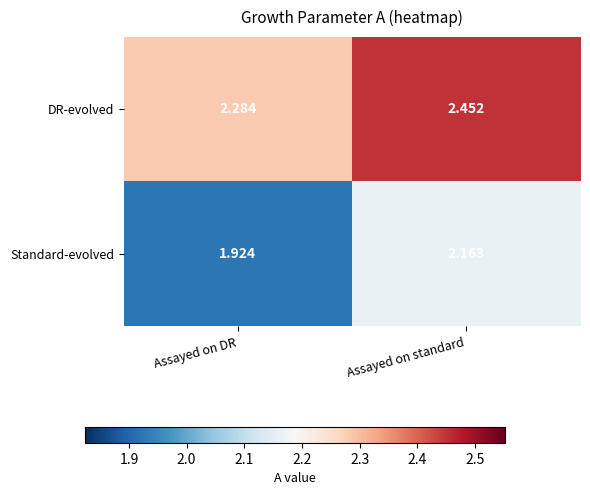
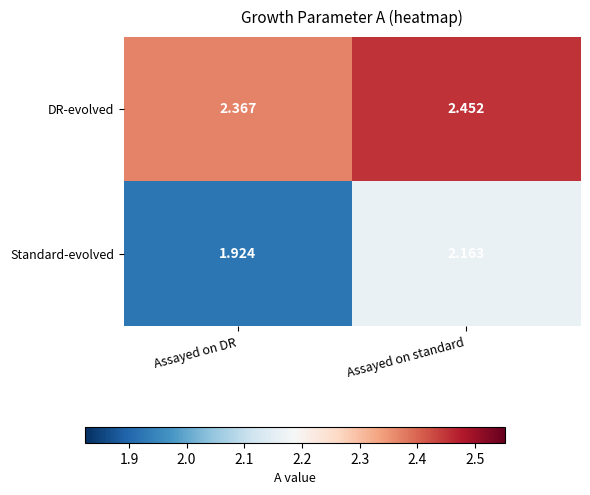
  {
    "DR-evolved": {
-     "Assayed on DR": 2.284,
+     "Assayed on DR": 2.367,
      "Assayed on standard": 2.452
    },
    "Standard-evolved": {
      "Assayed on DR": 1.924
    }
  }
